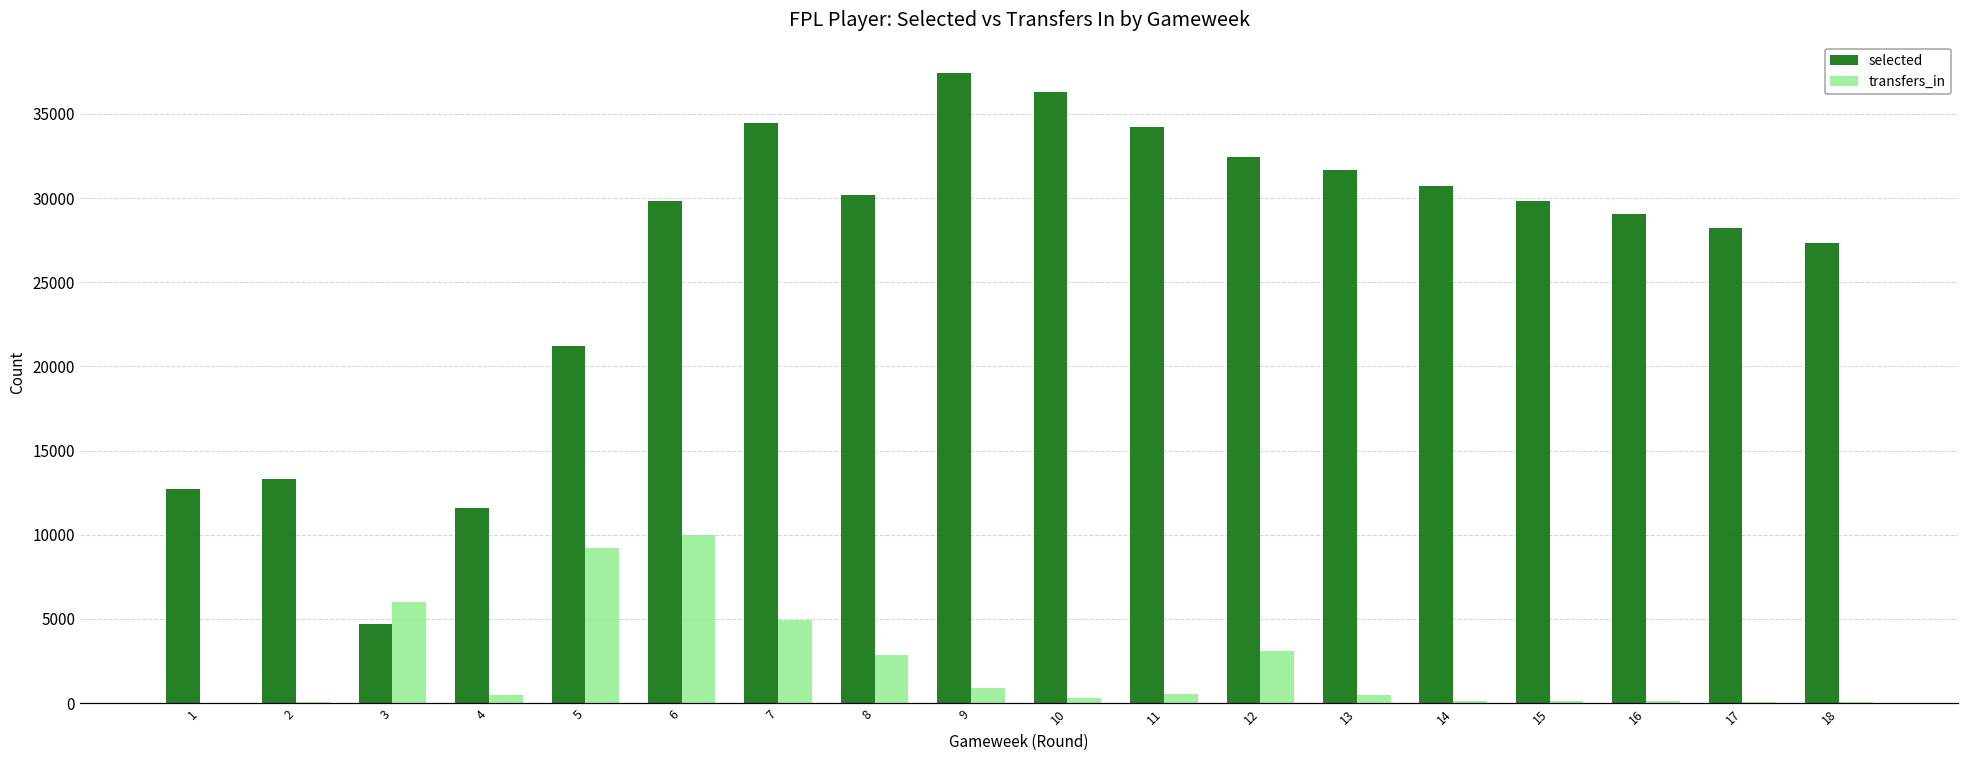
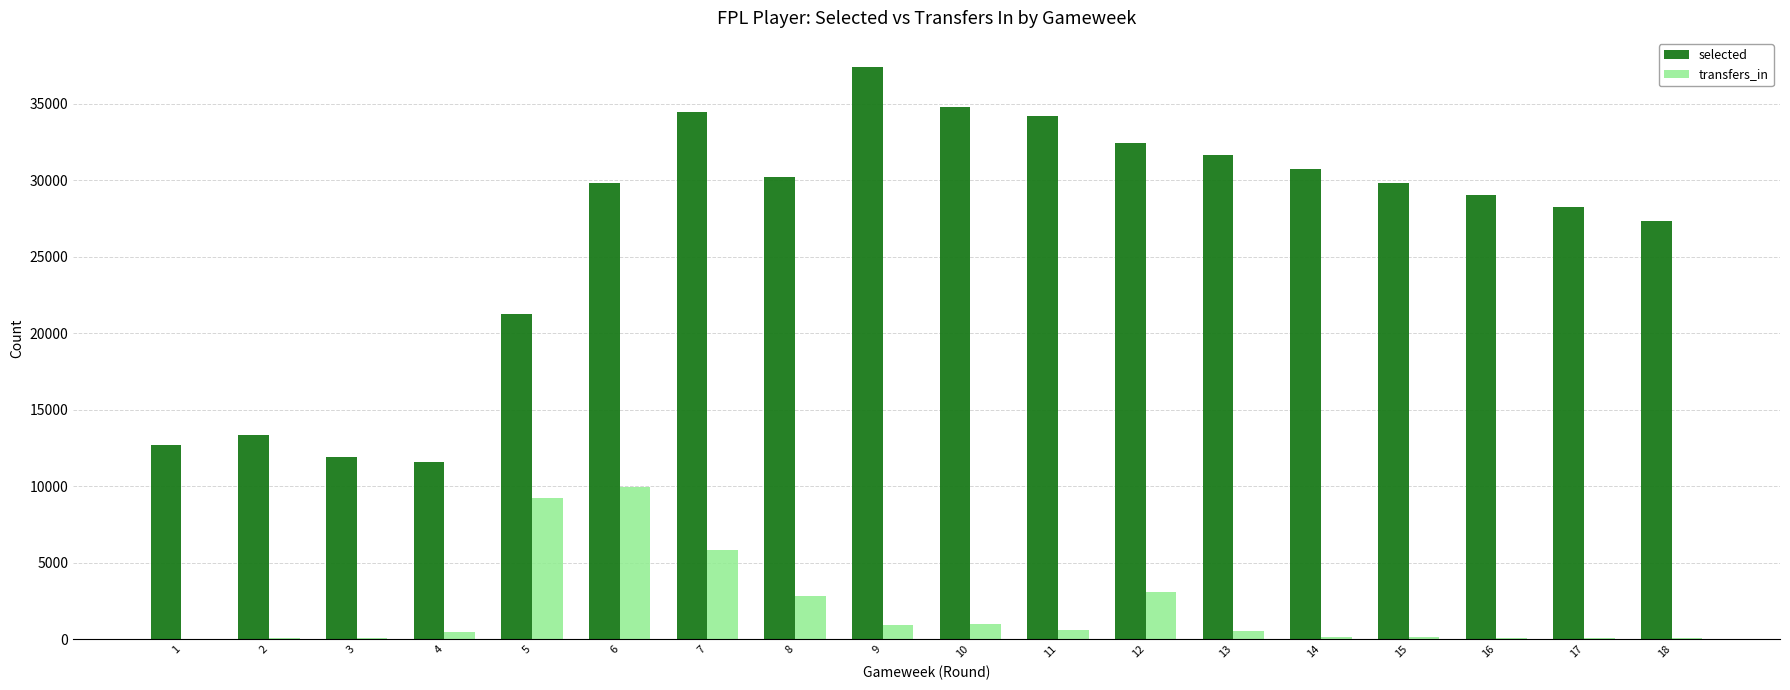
  {
    "selected": {
      "1": 12700,
      "2": 13300,
-     "3": 4700,
+     "3": 11900,
      "4": 11600,
      "5": 21200,
      "6": 29800,
      "7": 34500,
      "8": 30200,
      "9": 37400,
-     "10": 36300,
+     "10": 34800,
      "11": 34200,
      "12": 32500,
      "13": 31700,
      "14": 30700,
      "15": 29800,
      "16": 29100,
      "17": 28200,
      "18": 27400
    },
    "transfers_in": {
      "1": 0,
-     "3": 6000,
+     "3": 100,
      "4": 500,
      "5": 9200,
      "6": 10000,
-     "7": 4900,
+     "7": 5800,
      "8": 2900,
      "9": 900,
-     "10": 300,
+     "10": 1000,
      "11": 600,
      "12": 3100,
      "13": 500
    }
  }
